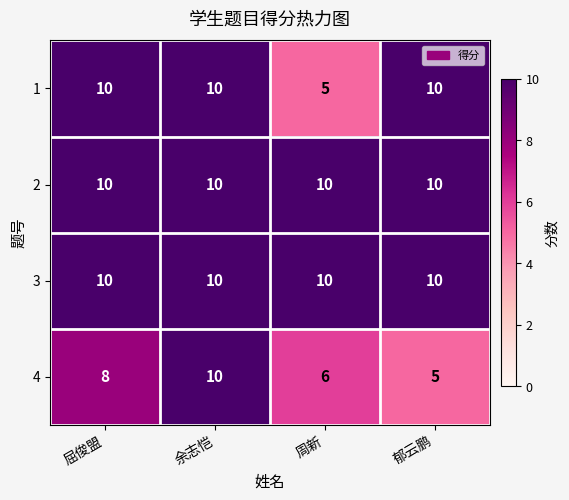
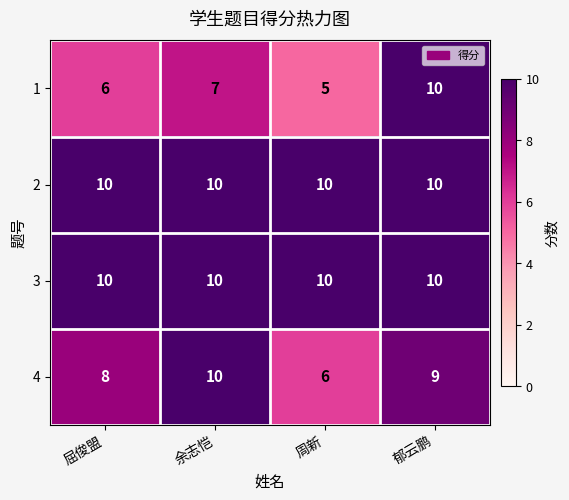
  {
    "1": {
-     "屈俊盟": 10,
-     "余志恺": 10,
+     "屈俊盟": 6,
+     "余志恺": 7,
      "周新": 5,
      "郁云鹏": 10
    },
    "2": {
      "屈俊盟": 10,
      "余志恺": 10,
      "周新": 10,
      "郁云鹏": 10
    },
    "3": {
      "屈俊盟": 10,
      "余志恺": 10,
      "周新": 10,
      "郁云鹏": 10
    },
    "4": {
      "屈俊盟": 8,
      "余志恺": 10,
      "周新": 6,
-     "郁云鹏": 5
+     "郁云鹏": 9
    }
  }
